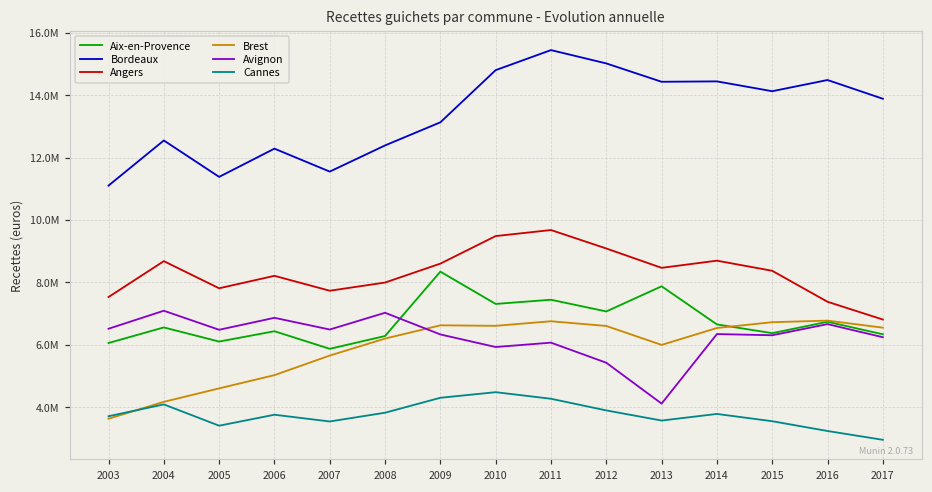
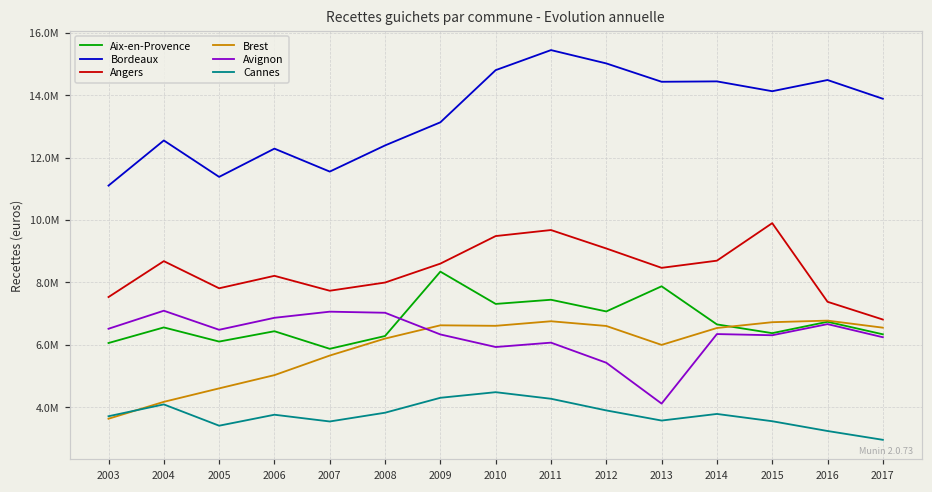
  {
    "Aix-en-Provence": {
      "2003": 6100000,
      "2004": 6600000,
      "2005": 6100000,
      "2006": 6400000,
      "2007": 5900000,
      "2009": 8300000,
      "2010": 7300000,
      "2011": 7400000,
      "2012": 7100000,
      "2013": 7900000,
      "2014": 6600000,
      "2017": 6300000
    },
    "Bordeaux": {
      "2003": 11100000,
      "2004": 12500000,
      "2005": 11400000,
      "2006": 12300000,
      "2007": 11600000,
      "2008": 12400000,
      "2009": 13100000,
      "2010": 14800000,
      "2011": 15400000,
      "2012": 15000000,
      "2013": 14400000,
      "2014": 14400000,
      "2015": 14100000,
      "2016": 14500000,
      "2017": 13900000
    },
    "Angers": {
      "2003": 7500000,
      "2004": 8700000,
      "2005": 7800000,
      "2006": 8200000,
      "2007": 7700000,
      "2008": 8000000,
      "2009": 8600000,
      "2010": 9500000,
      "2011": 9700000,
      "2012": 9100000,
      "2013": 8500000,
      "2014": 8700000,
-     "2015": 8400000,
+     "2015": 9900000,
      "2016": 7400000,
      "2017": 6800000
    },
    "Brest": {
      "2005": 4600000,
      "2006": 5000000,
      "2007": 5700000,
      "2009": 6600000,
      "2010": 6600000,
      "2011": 6800000,
      "2012": 6600000,
      "2013": 6000000,
      "2014": 6500000,
      "2015": 6700000,
      "2017": 6500000
    },
    "Avignon": {
      "2003": 6500000,
      "2004": 7100000,
      "2005": 6500000,
      "2006": 6900000,
-     "2007": 6500000,
+     "2007": 7100000,
      "2008": 7000000,
      "2009": 6300000,
      "2010": 5900000,
      "2011": 6100000,
      "2012": 5400000,
      "2013": 4100000,
      "2014": 6300000,
      "2017": 6200000
    },
    "Cannes": {
      "2005": 3400000,
      "2006": 3800000,
      "2007": 3500000,
      "2008": 3800000,
      "2009": 4300000,
      "2010": 4500000,
      "2011": 4300000,
      "2012": 3900000,
      "2013": 3600000,
      "2014": 3800000,
      "2015": 3500000,
      "2016": 3200000
    }
  }
